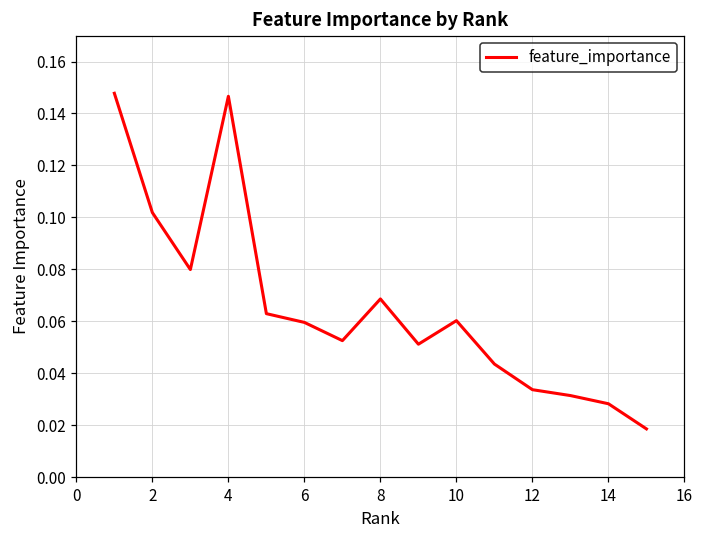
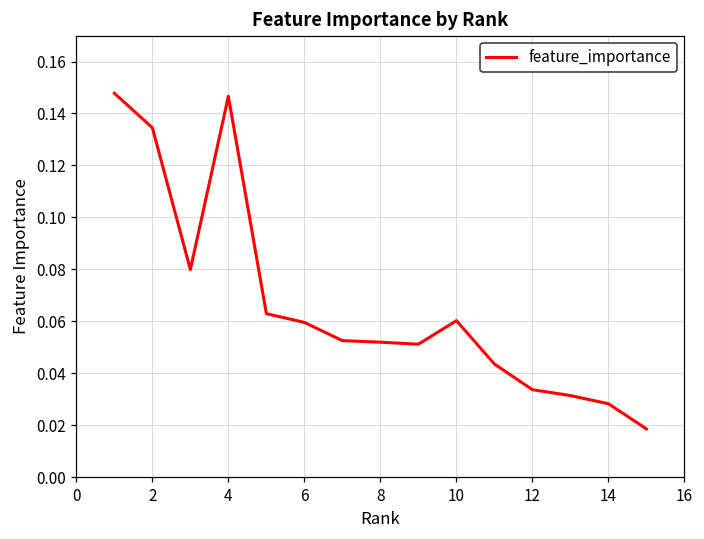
  {
-   "2": 0.102,
+   "2": 0.135,
    "4": 0.147,
    "6": 0.060,
-   "8": 0.069,
+   "8": 0.052,
    "10": 0.060,
    "12": 0.034,
    "14": 0.028
  }
